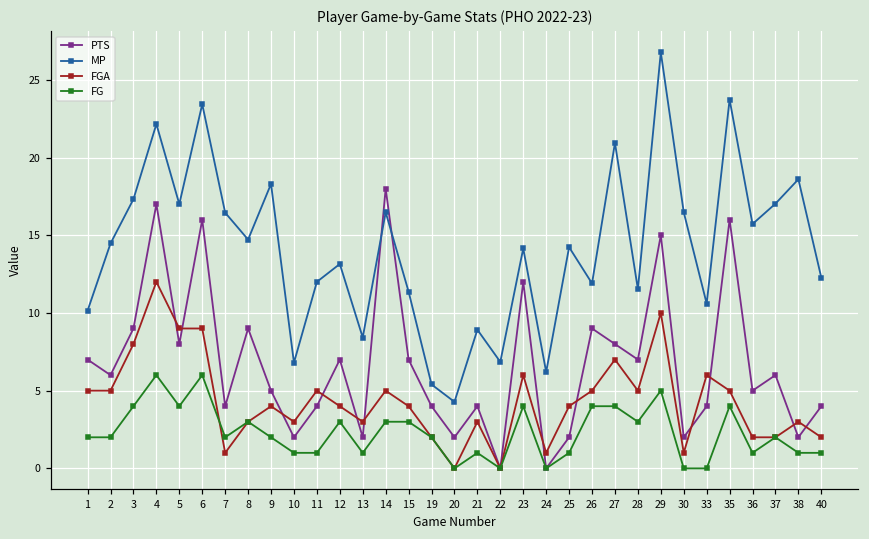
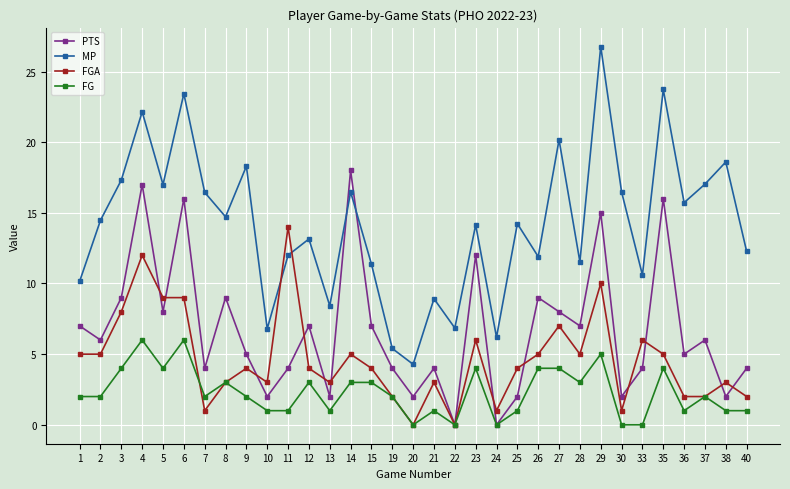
  {
    "PTS": {
      "1": 7.0,
      "2": 6.0,
      "3": 9.0,
      "4": 17.0,
      "5": 8.0,
      "6": 16.0,
      "7": 4.0,
      "8": 9.0,
      "9": 5.0,
      "10": 2.0,
      "11": 4.0,
      "12": 7.0,
      "13": 2.0,
      "14": 18.0,
      "15": 7.0,
      "19": 4.0,
      "20": 2.0,
      "21": 4.0,
      "23": 12.0,
      "25": 2.0,
      "26": 9.0,
      "27": 8.0,
      "28": 7.0,
      "29": 15.0,
      "30": 2.0,
      "33": 4.0,
      "35": 16.0,
      "36": 5.0,
      "37": 6.0,
      "38": 2.0,
      "40": 4.0
    },
    "MP": {
      "1": 10.2,
      "2": 14.5,
      "3": 17.3,
      "4": 22.2,
      "5": 17.0,
      "6": 23.4,
      "7": 16.5,
      "8": 14.7,
      "9": 18.3,
      "10": 6.8,
      "11": 12.0,
      "12": 13.2,
      "13": 8.4,
      "14": 16.5,
      "15": 11.4,
      "19": 5.4,
      "20": 4.3,
      "21": 8.9,
      "22": 6.9,
      "23": 14.2,
      "24": 6.2,
      "25": 14.2,
      "26": 11.9,
-     "27": 20.9,
+     "27": 20.2,
      "28": 11.5,
      "29": 26.8,
      "30": 16.5,
      "33": 10.6,
      "35": 23.7,
      "36": 15.7,
      "37": 17.0,
      "38": 18.6,
      "40": 12.3
    },
    "FGA": {
      "1": 5,
      "2": 5,
      "3": 8,
      "4": 12,
      "5": 9,
      "6": 9,
      "7": 1,
      "9": 4,
      "10": 3,
-     "11": 5,
+     "11": 14,
      "12": 4,
      "13": 3,
      "14": 5,
      "15": 4,
      "21": 3,
      "23": 6,
      "24": 1,
      "25": 4,
      "26": 5,
      "27": 7,
      "28": 5,
      "29": 10,
      "30": 1,
      "33": 6,
      "35": 5,
      "36": 2,
      "38": 3,
      "40": 2
    },
    "FG": {
      "1": 2.0,
      "2": 2.0,
      "3": 4.0,
      "4": 6.0,
      "5": 4.0,
      "6": 6.0,
      "7": 2.0,
      "9": 2.0,
      "10": 1.0,
      "11": 1.0,
      "12": 3.0,
      "13": 1.0,
      "14": 3.0,
      "15": 3.0,
      "21": 1.0,
      "23": 4.0,
      "25": 1.0,
      "26": 4.0,
      "27": 4.0,
      "28": 3.0,
      "29": 5.0,
      "30": 0.0,
      "33": 0.0,
      "35": 4.0,
      "36": 1.0,
      "38": 1.0,
      "40": 1.0
    }
  }
